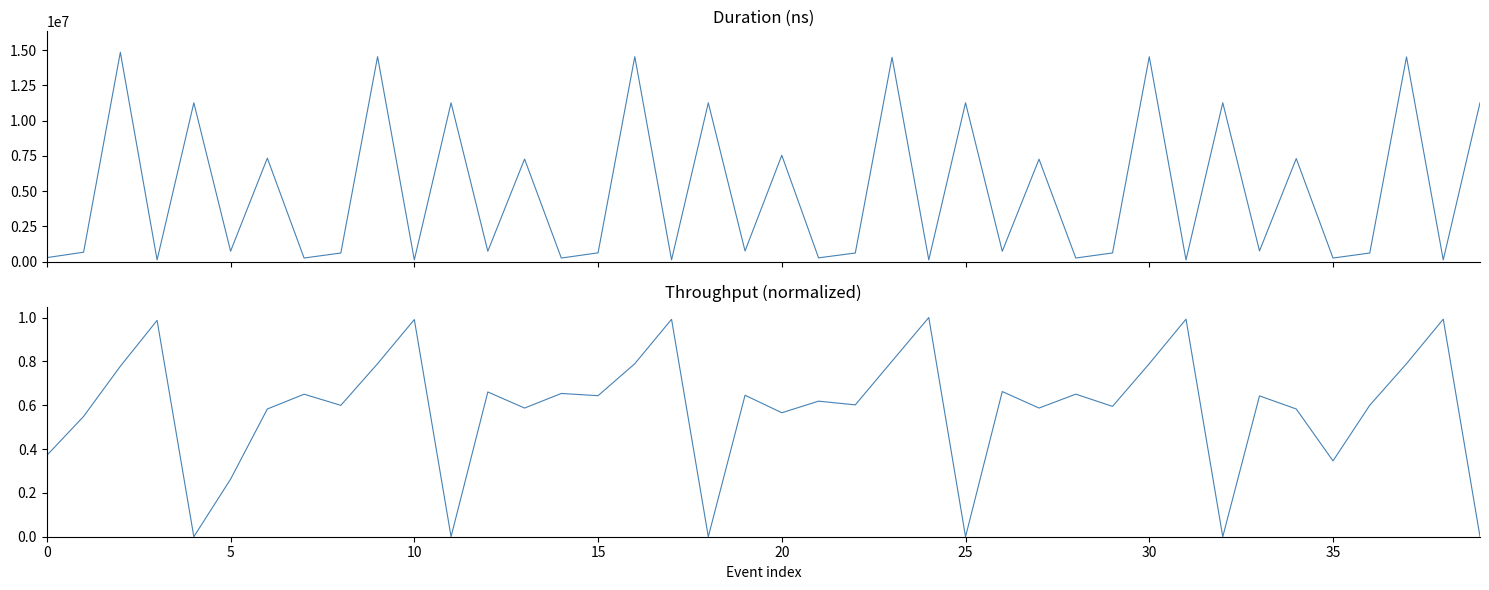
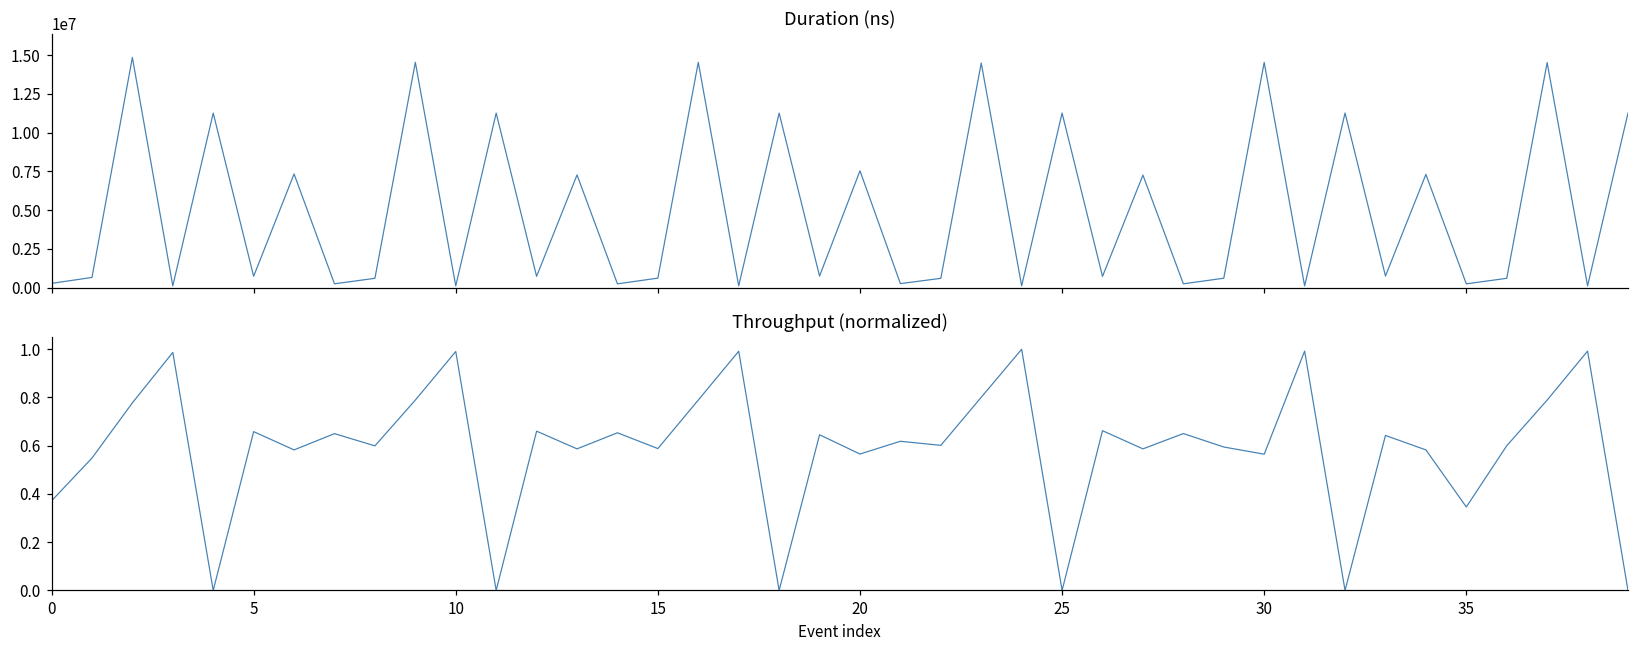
  {
    "Throughput (normalized)": {
      "0": 0.37,
-     "5": 0.26,
+     "5": 0.66,
      "10": 0.99,
-     "15": 0.64,
+     "15": 0.59,
      "20": 0.57,
      "25": 0.00,
-     "30": 0.79,
+     "30": 0.56,
      "35": 0.35
    }
  }
